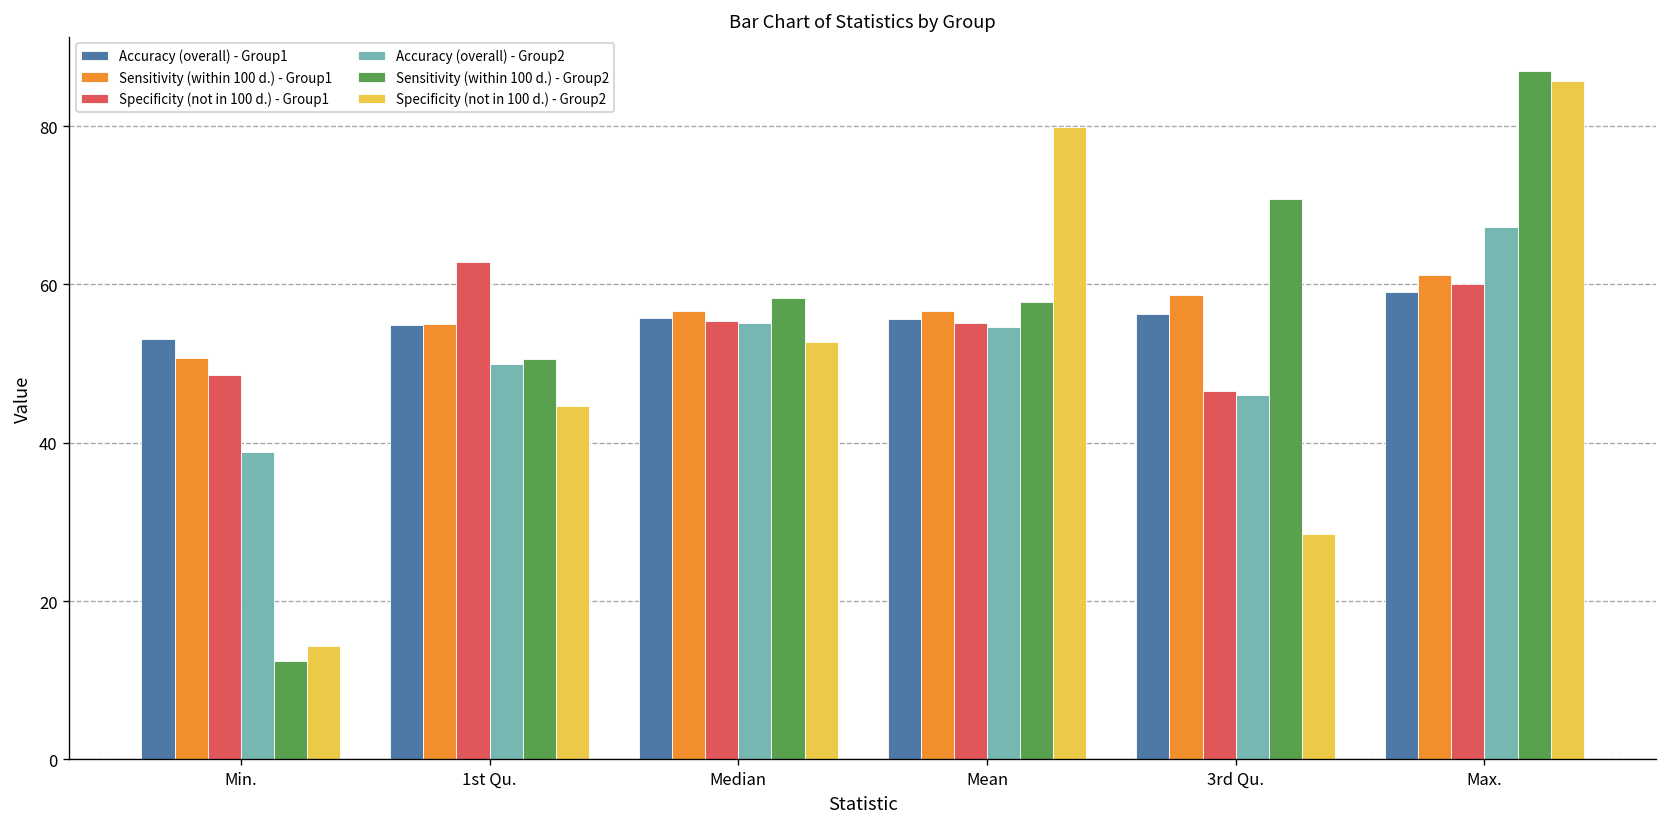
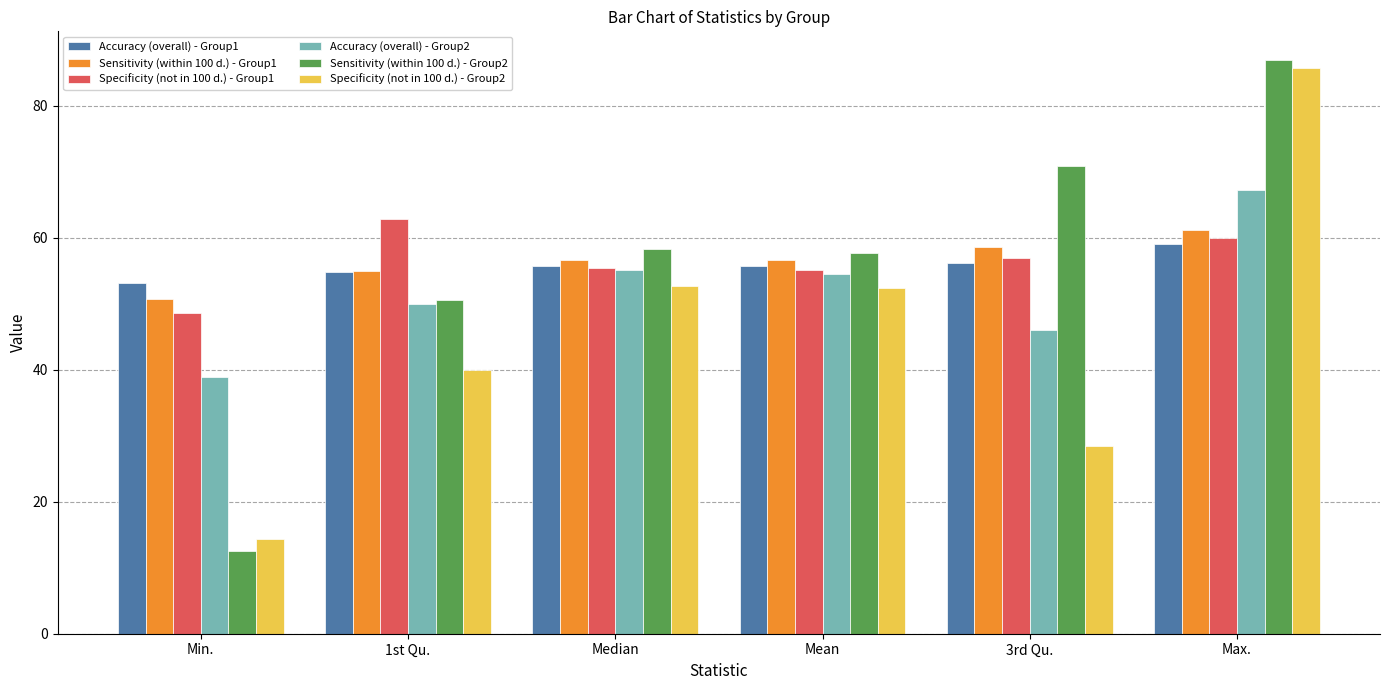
  {
    "Accuracy (overall) - Group1": {
      "Min.": 53,
      "1st Qu.": 55,
      "Median": 56,
      "Mean": 56,
      "3rd Qu.": 56,
      "Max.": 59
    },
    "Sensitivity (within 100 d.) - Group1": {
      "Min.": 51,
      "1st Qu.": 55,
      "Median": 57,
      "Mean": 57,
      "3rd Qu.": 59,
      "Max.": 61
    },
    "Specificity (not in 100 d.) - Group1": {
      "Min.": 49,
      "1st Qu.": 63,
      "Median": 55,
      "Mean": 55,
-     "3rd Qu.": 47,
+     "3rd Qu.": 57,
      "Max.": 60
    },
    "Accuracy (overall) - Group2": {
      "Min.": 39,
      "1st Qu.": 50,
      "Median": 55,
      "Mean": 55,
      "3rd Qu.": 46,
      "Max.": 67
    },
    "Sensitivity (within 100 d.) - Group2": {
      "Min.": 13,
      "1st Qu.": 51,
      "Median": 58,
      "Mean": 58,
      "3rd Qu.": 71,
      "Max.": 87
    },
    "Specificity (not in 100 d.) - Group2": {
      "Min.": 14,
-     "1st Qu.": 45,
+     "1st Qu.": 40,
      "Median": 53,
-     "Mean": 80,
+     "Mean": 52,
      "3rd Qu.": 29,
      "Max.": 86
    }
  }
